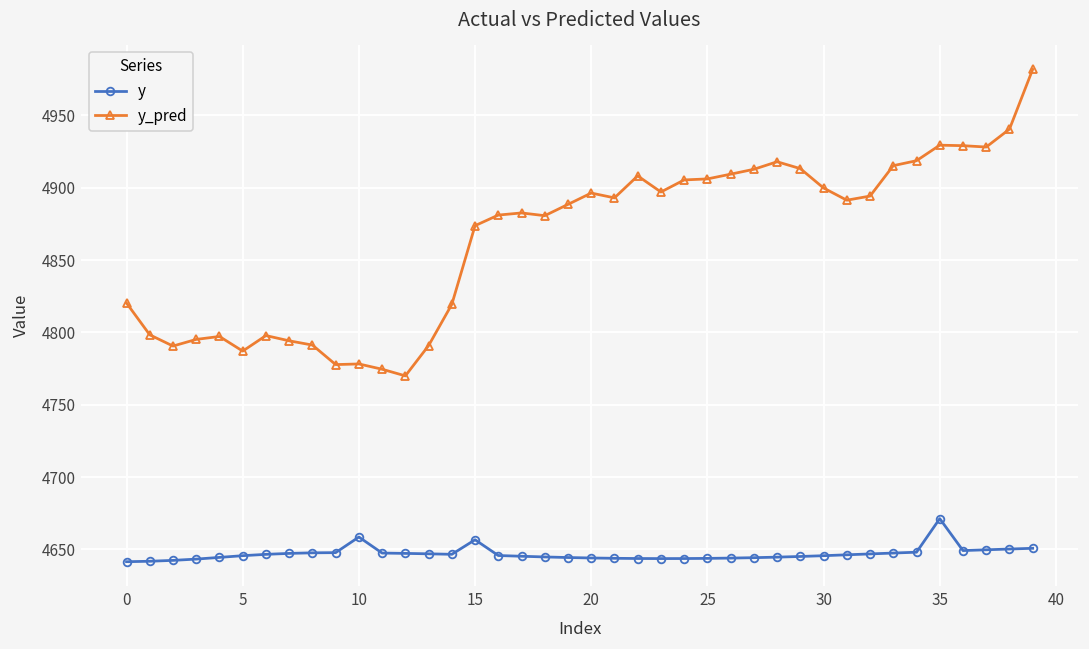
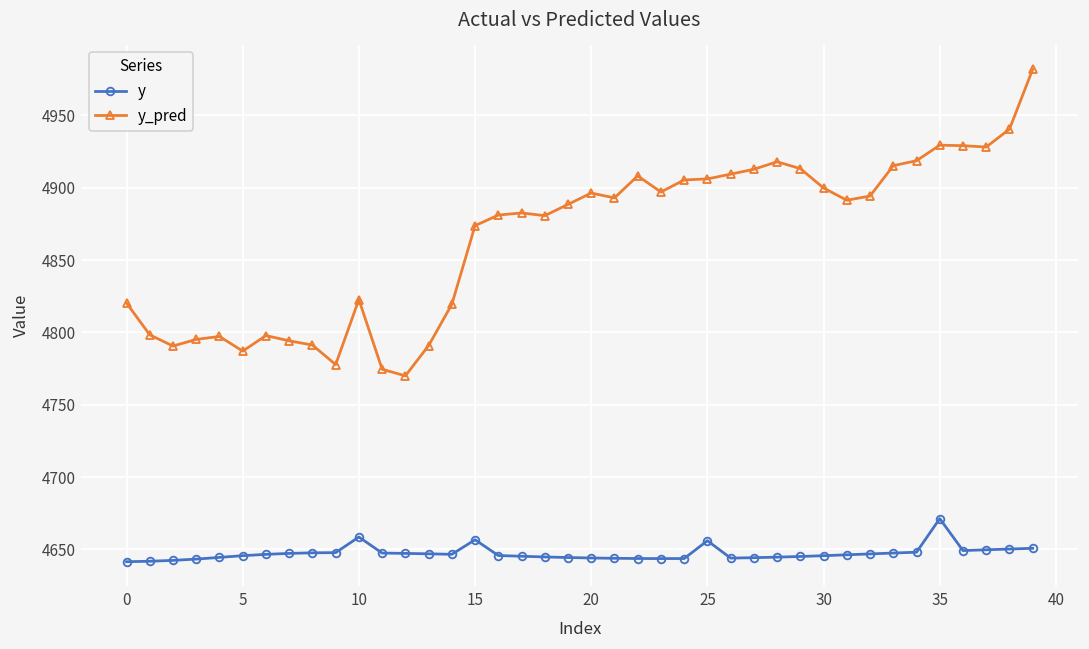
  {
    "y": {
      "0": 4642,
      "5": 4646,
      "10": 4659,
      "15": 4657,
      "20": 4644,
-     "25": 4644,
+     "25": 4656,
      "30": 4646,
      "35": 4671
    },
    "y_pred": {
      "0": 4820,
      "5": 4787,
-     "10": 4778,
+     "10": 4823,
      "15": 4874,
      "20": 4896,
      "25": 4906,
      "30": 4900,
      "35": 4929
    }
  }
